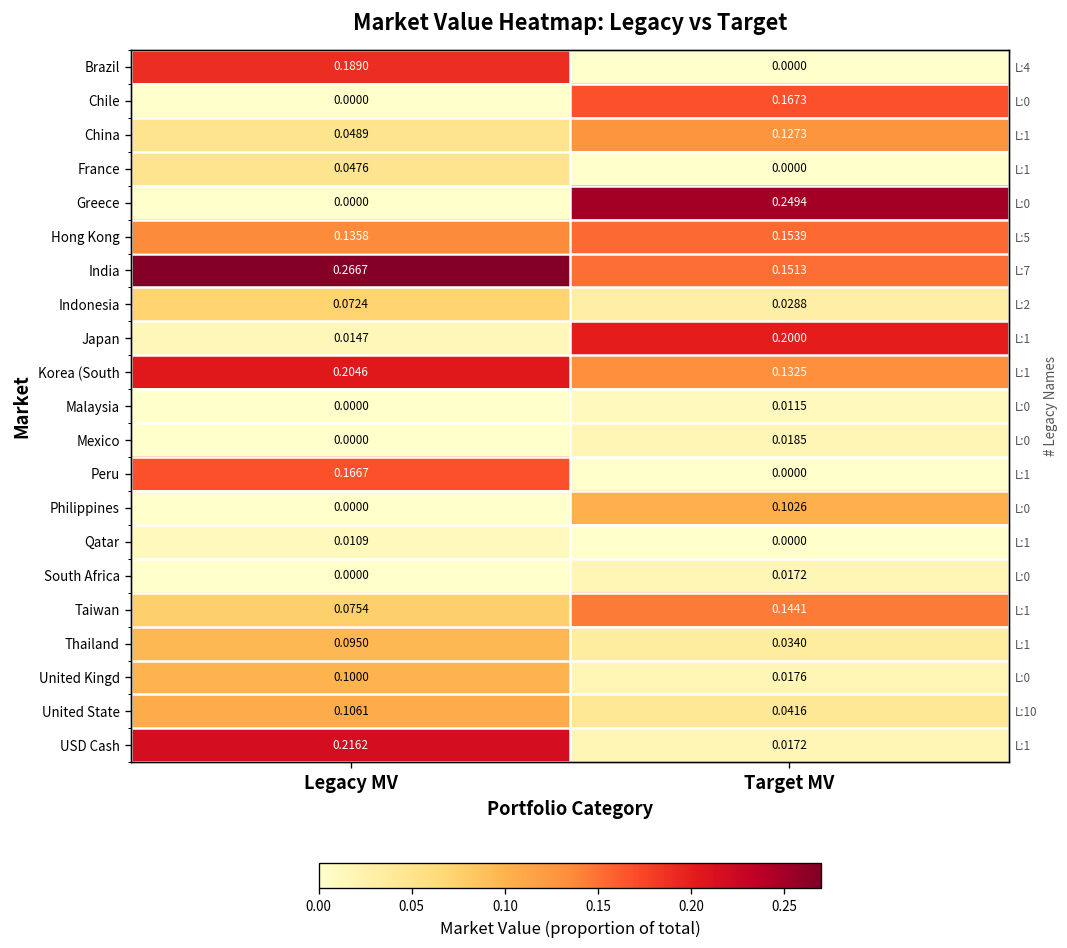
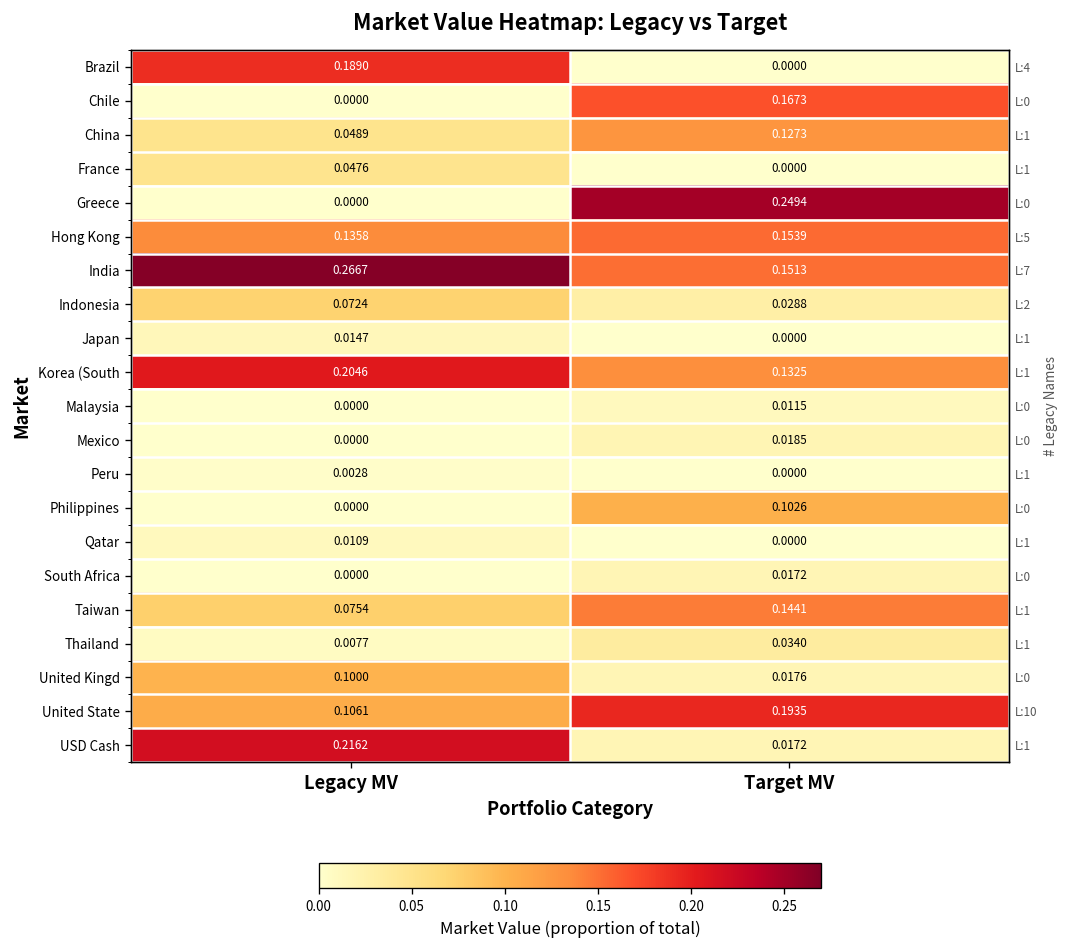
  {
    "Brazil": {
      "Legacy MV": 0.1890,
      "Target MV": 0.0000
    },
    "Chile": {
      "Legacy MV": 0.0000,
      "Target MV": 0.1673
    },
    "China": {
      "Legacy MV": 0.0489,
      "Target MV": 0.1273
    },
    "France": {
      "Legacy MV": 0.0476,
      "Target MV": 0.0000
    },
    "Greece": {
      "Legacy MV": 0.0000,
      "Target MV": 0.2494
    },
    "Hong Kong": {
      "Legacy MV": 0.1358,
      "Target MV": 0.1539
    },
    "India": {
      "Legacy MV": 0.2667,
      "Target MV": 0.1513
    },
    "Indonesia": {
      "Legacy MV": 0.0724,
      "Target MV": 0.0288
    },
    "Japan": {
      "Legacy MV": 0.0147,
-     "Target MV": 0.2000
+     "Target MV": 0.0000
    },
    "Korea (South": {
      "Legacy MV": 0.2046,
      "Target MV": 0.1325
    },
    "Malaysia": {
      "Legacy MV": 0.0000,
      "Target MV": 0.0115
    },
    "Mexico": {
      "Legacy MV": 0.0000,
      "Target MV": 0.0185
    },
    "Peru": {
-     "Legacy MV": 0.1667,
+     "Legacy MV": 0.0028,
      "Target MV": 0.0000
    },
    "Philippines": {
      "Legacy MV": 0.0000,
      "Target MV": 0.1026
    },
    "Qatar": {
      "Legacy MV": 0.0109,
      "Target MV": 0.0000
    },
    "South Africa": {
      "Legacy MV": 0.0000,
      "Target MV": 0.0172
    },
    "Taiwan": {
      "Legacy MV": 0.0754,
      "Target MV": 0.1441
    },
    "Thailand": {
-     "Legacy MV": 0.0950,
+     "Legacy MV": 0.0077,
      "Target MV": 0.0340
    },
    "United Kingd": {
      "Legacy MV": 0.1000,
      "Target MV": 0.0176
    },
    "United State": {
      "Legacy MV": 0.1061,
-     "Target MV": 0.0416
+     "Target MV": 0.1935
    },
    "USD Cash": {
      "Legacy MV": 0.2162,
      "Target MV": 0.0172
    }
  }
